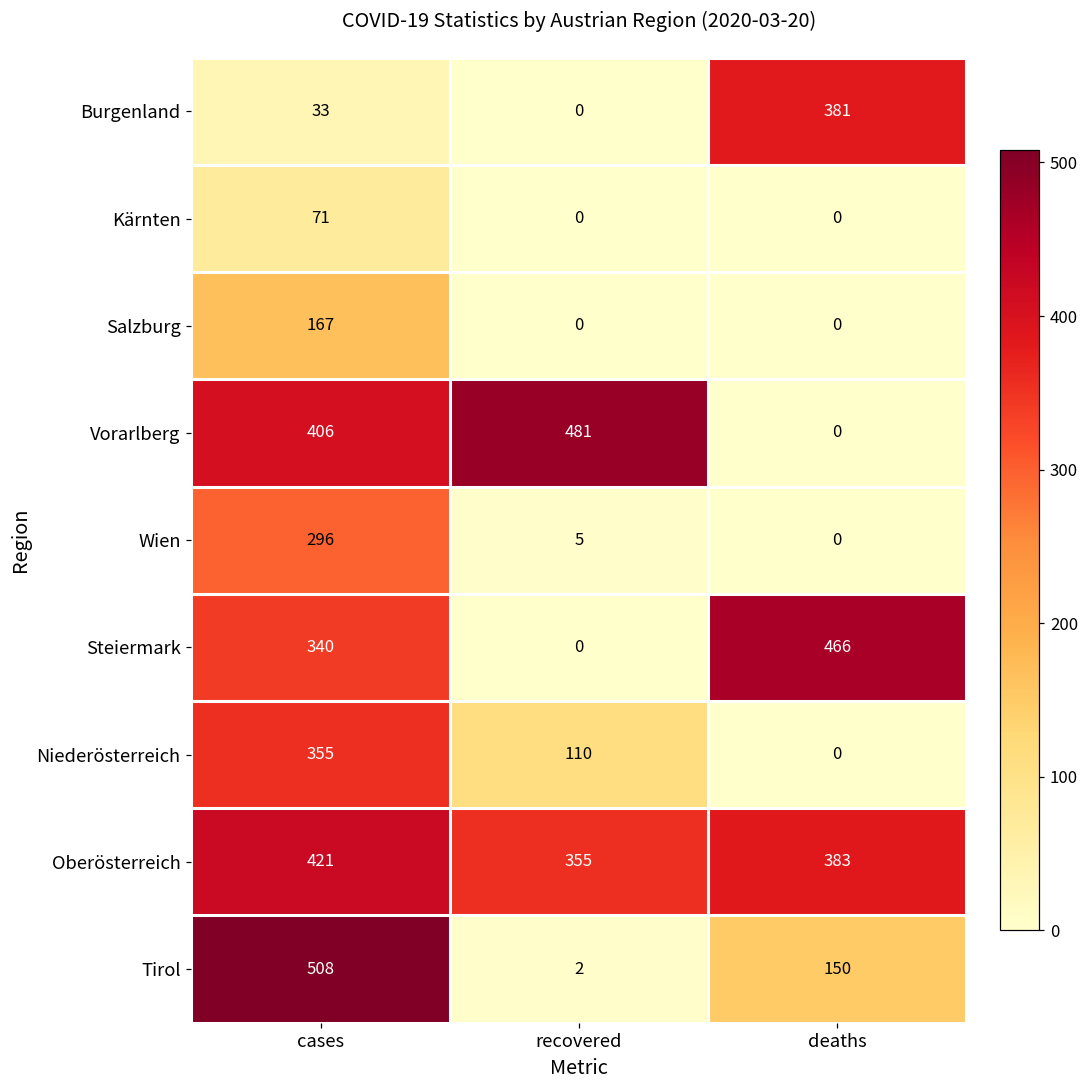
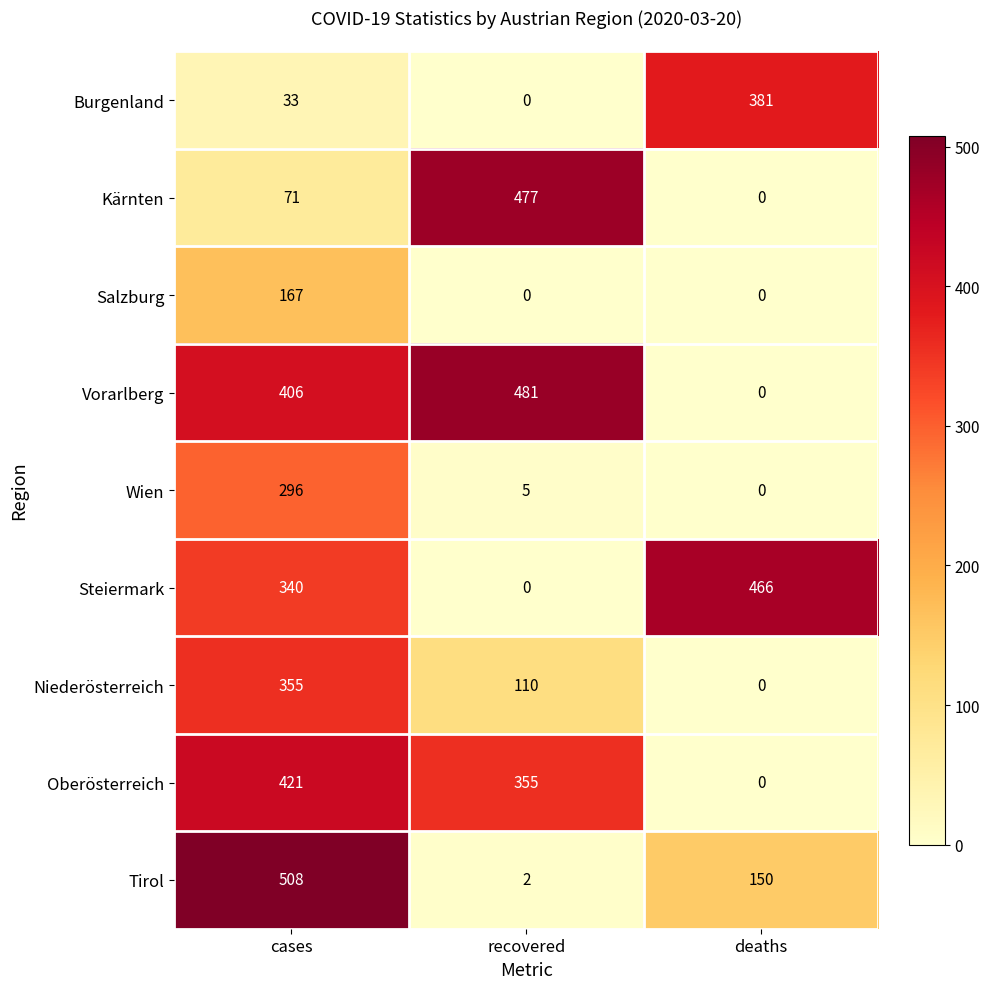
  {
    "Burgenland": {
      "cases": 33,
      "recovered": 0,
      "deaths": 381
    },
    "Kärnten": {
      "cases": 71,
-     "recovered": 0,
+     "recovered": 477,
      "deaths": 0
    },
    "Salzburg": {
      "cases": 167,
      "recovered": 0,
      "deaths": 0
    },
    "Vorarlberg": {
      "cases": 406,
      "recovered": 481,
      "deaths": 0
    },
    "Wien": {
      "cases": 296,
      "recovered": 5,
      "deaths": 0
    },
    "Steiermark": {
      "cases": 340,
      "recovered": 0,
      "deaths": 466
    },
    "Niederösterreich": {
      "cases": 355,
      "recovered": 110,
      "deaths": 0
    },
    "Oberösterreich": {
      "cases": 421,
      "recovered": 355,
-     "deaths": 383
+     "deaths": 0
    },
    "Tirol": {
      "cases": 508,
      "recovered": 2,
      "deaths": 150
    }
  }
